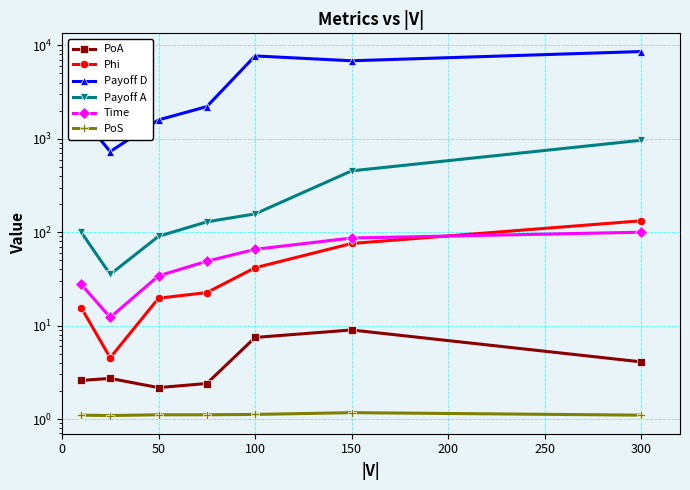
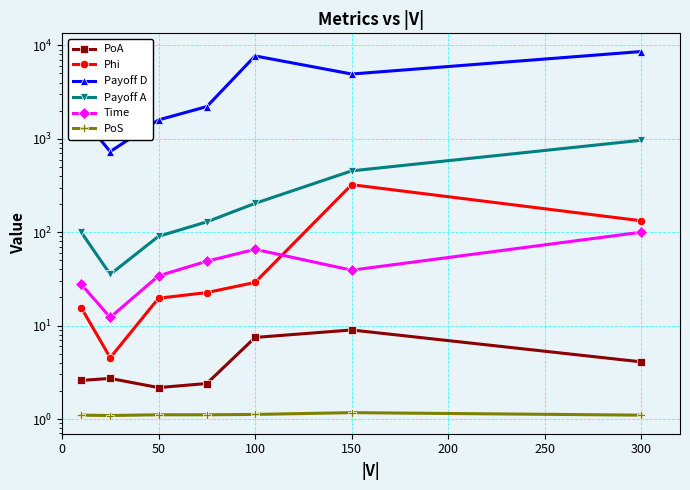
  {
    "PoA": {
      "50": 2.2,
      "100": 7,
      "150": 9,
      "300": 4
    },
    "Phi": {
      "50": 20,
-     "100": 40,
-     "150": 80,
+     "100": 29,
+     "150": 320,
      "300": 130
    },
    "Payoff D": {
      "50": 1600,
      "100": 8000,
-     "150": 7000,
+     "150": 5000,
      "300": 9000
    },
    "Payoff A": {
      "50": 90,
-     "100": 160,
+     "100": 200,
      "150": 500,
      "300": 1000
    },
    "Time": {
      "50": 34,
      "100": 70,
-     "150": 90,
+     "150": 39,
      "300": 100
    },
    "PoS": {
      "50": 1.1,
      "100": 1.1,
      "150": 1.2,
      "300": 1.1
    }
  }
